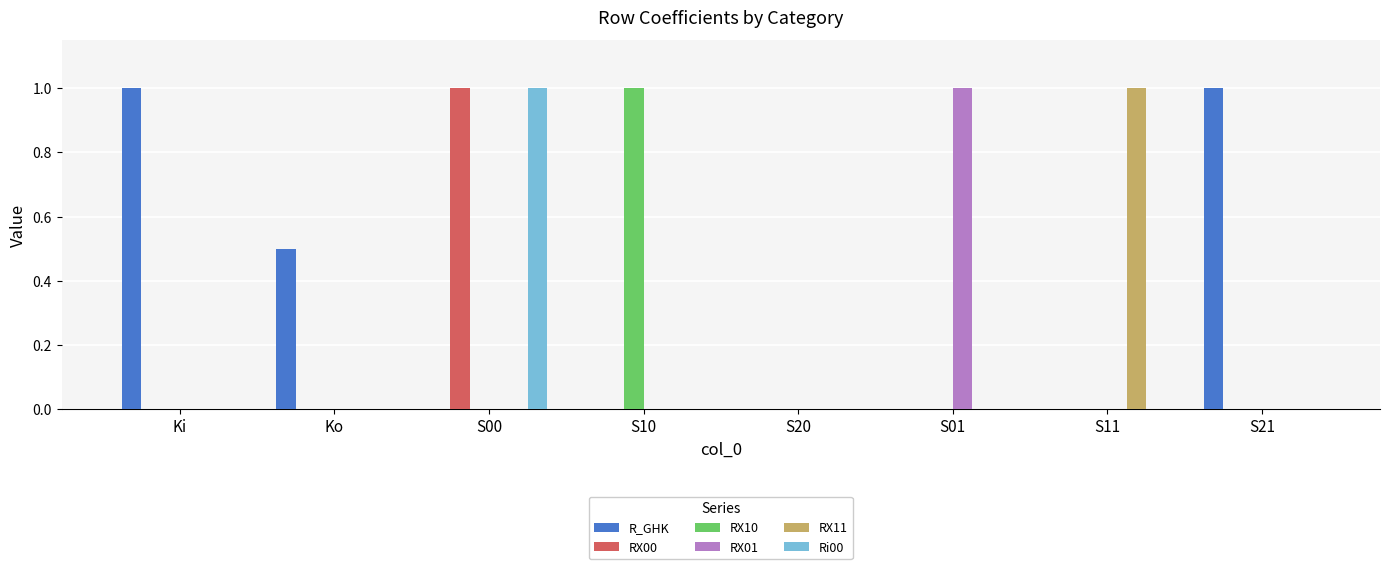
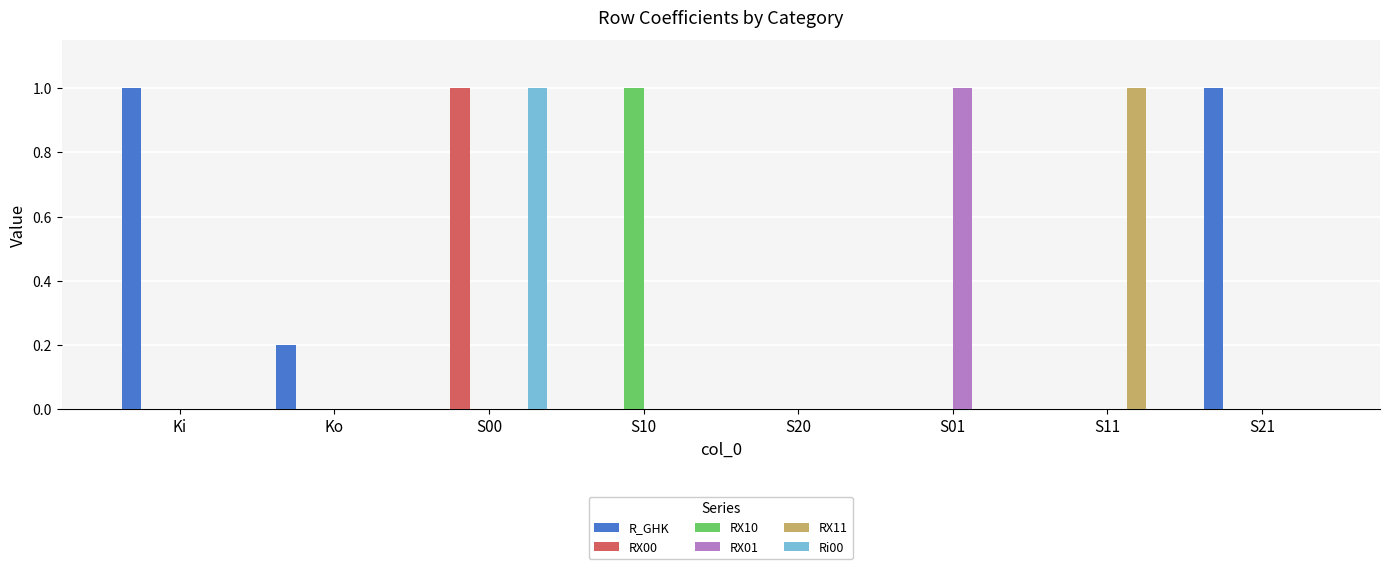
  {
    "R_GHK": {
      "Ki": 1.0,
-     "Ko": 0.5,
+     "Ko": 0.2,
      "S00": 0.0,
      "S10": 0.0,
      "S20": 0.0,
      "S01": 0.0,
      "S11": 0.0,
      "S21": 1.0
    },
    "RX00": {
      "Ki": 0.0,
      "Ko": 0.0,
      "S00": 1.0,
      "S10": 0.0,
      "S20": 0.0,
      "S01": 0.0,
      "S11": 0.0,
      "S21": 0.0
    },
    "RX10": {
      "Ki": 0.0,
      "Ko": 0.0,
      "S00": 0.0,
      "S10": 1.0,
      "S20": 0.0,
      "S01": 0.0,
      "S11": 0.0,
      "S21": 0.0
    },
    "RX01": {
      "Ki": 0.0,
      "Ko": 0.0,
      "S00": 0.0,
      "S10": 0.0,
      "S20": 0.0,
      "S01": 1.0,
      "S11": 0.0,
      "S21": 0.0
    },
    "RX11": {
      "Ki": 0.0,
      "Ko": 0.0,
      "S00": 0.0,
      "S10": 0.0,
      "S20": 0.0,
      "S01": 0.0,
      "S11": 1.0,
      "S21": 0.0
    },
    "Ri00": {
      "Ki": 0.0,
      "Ko": 0.0,
      "S00": 1.0,
      "S10": 0.0,
      "S20": 0.0,
      "S01": 0.0,
      "S11": 0.0,
      "S21": 0.0
    }
  }
